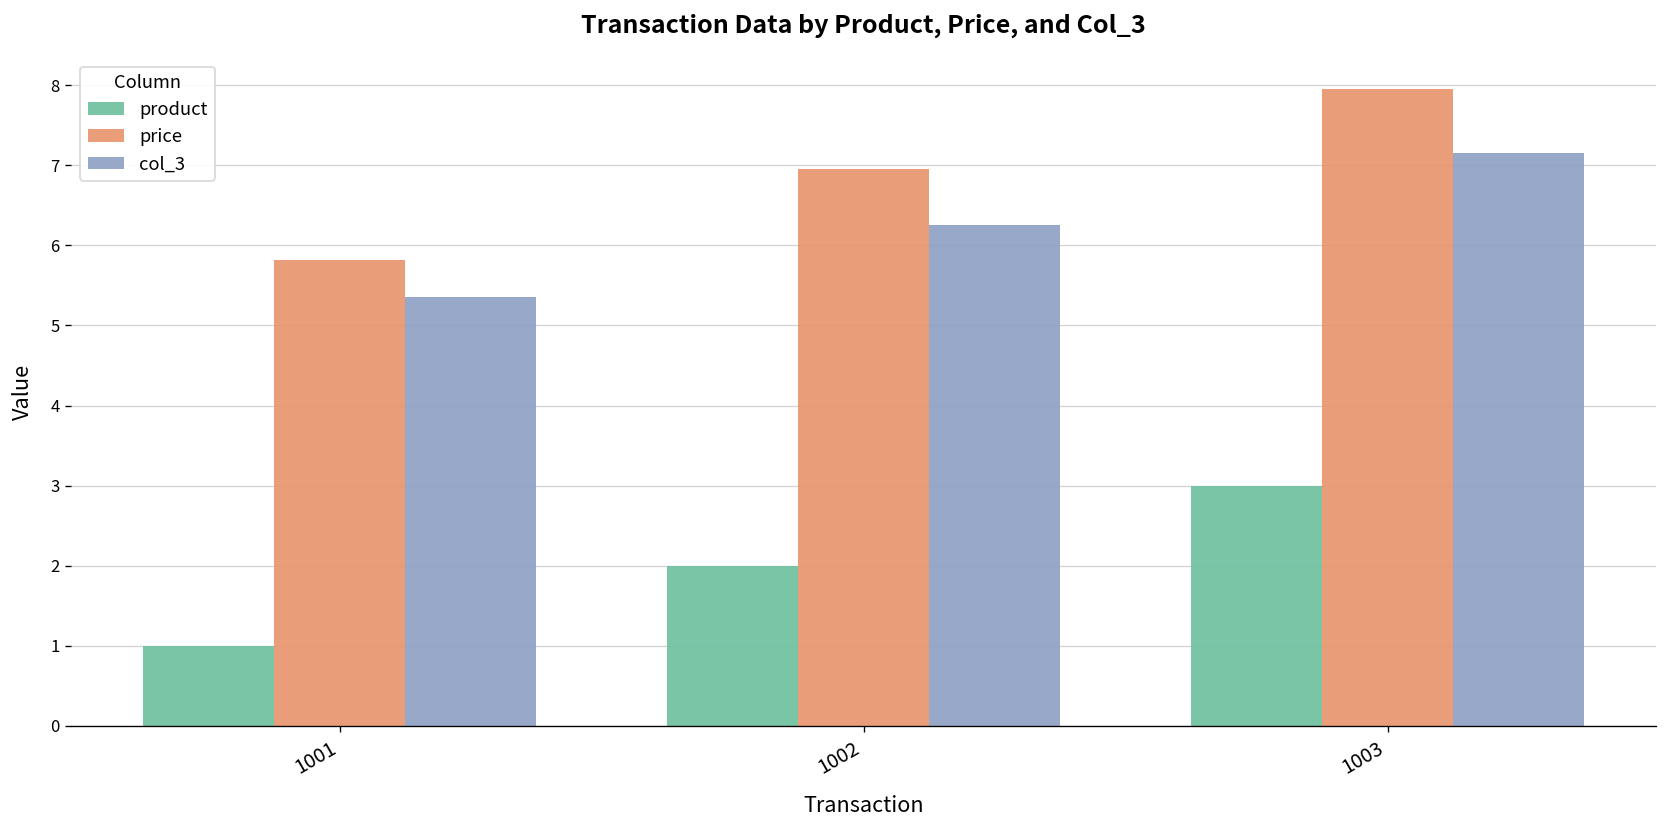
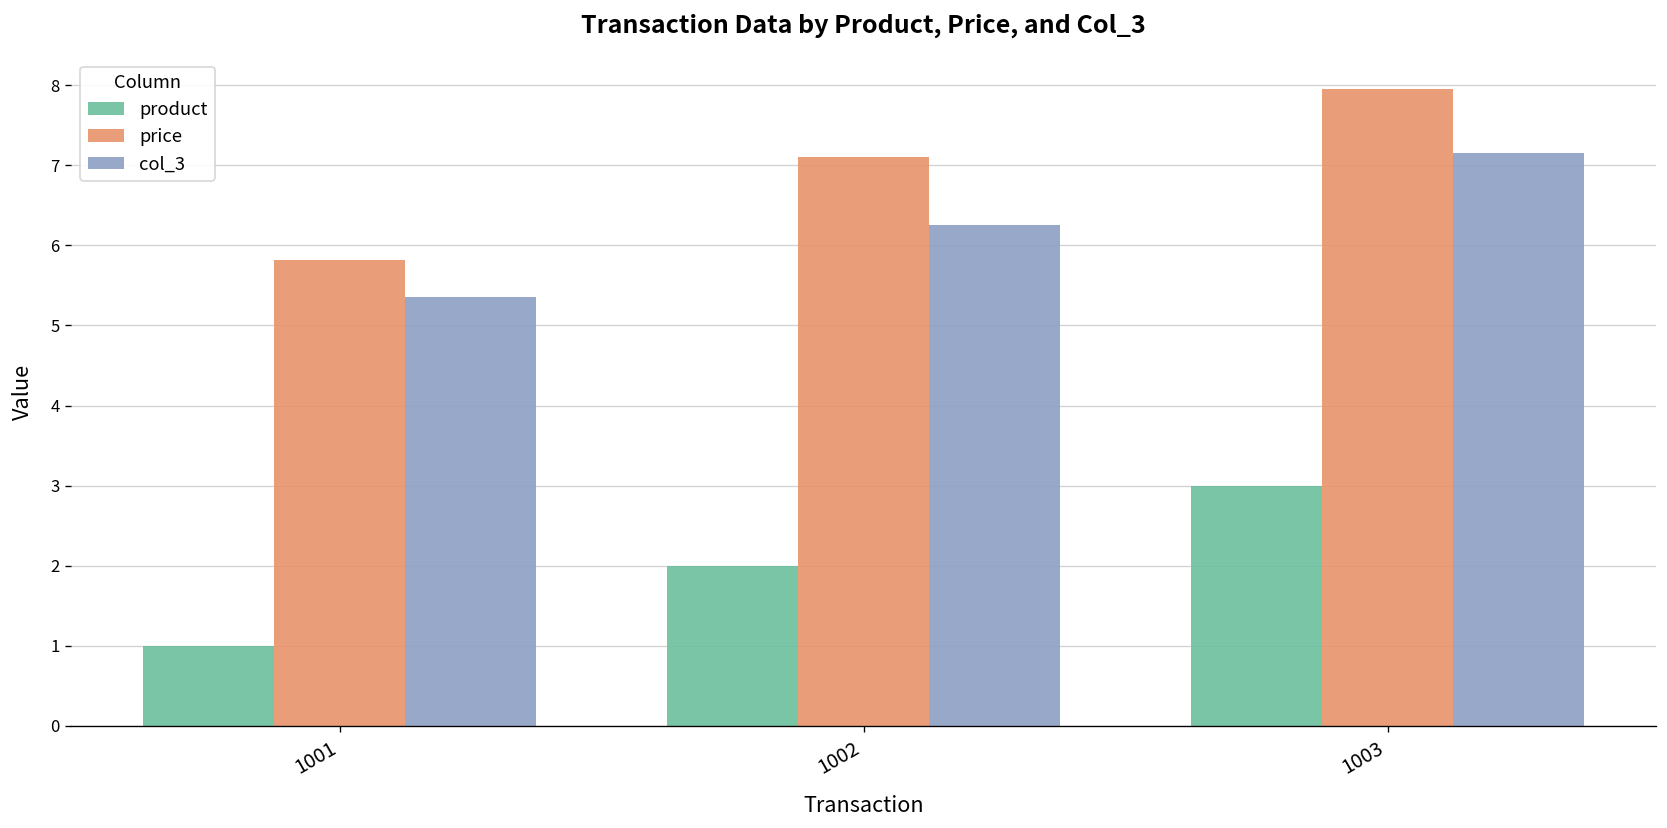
  {
    "price": {
      "1001": 5.8,
-     "1002": 7.0,
+     "1002": 7.1,
      "1003": 8.0
    }
  }
